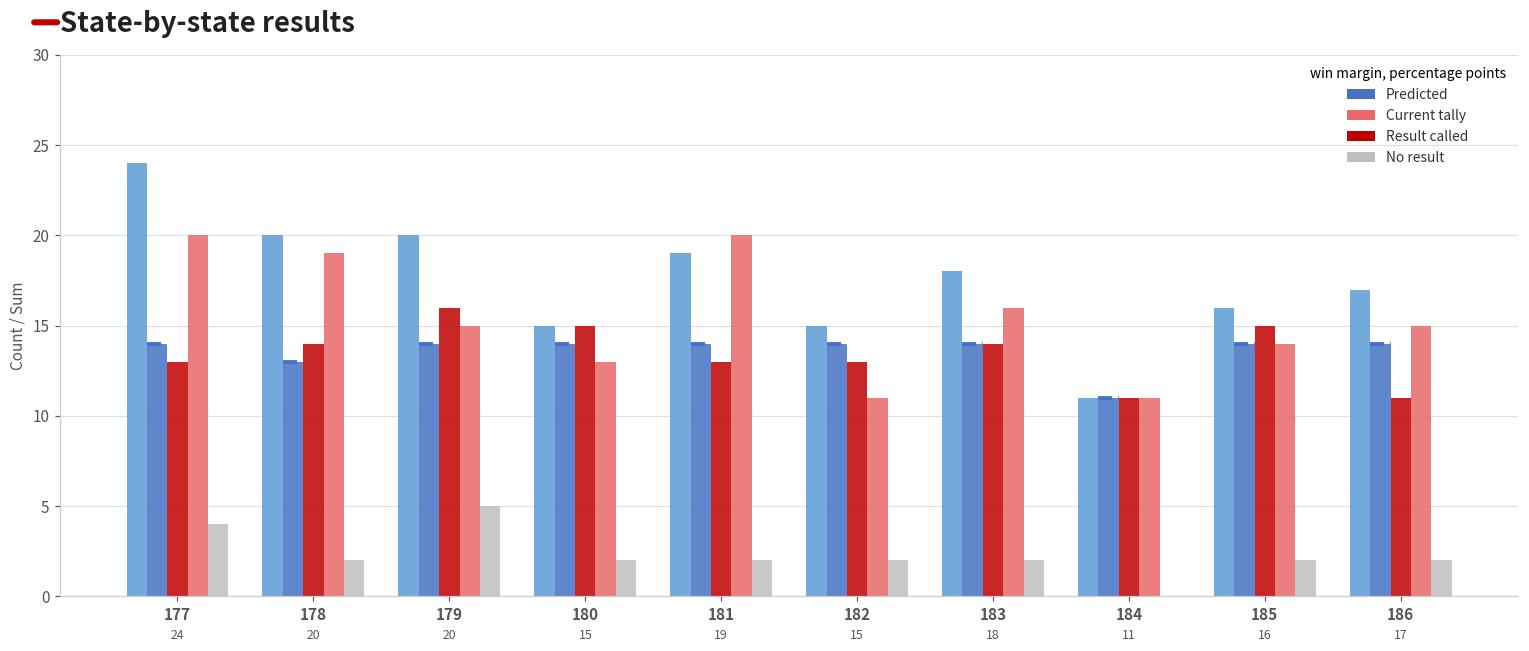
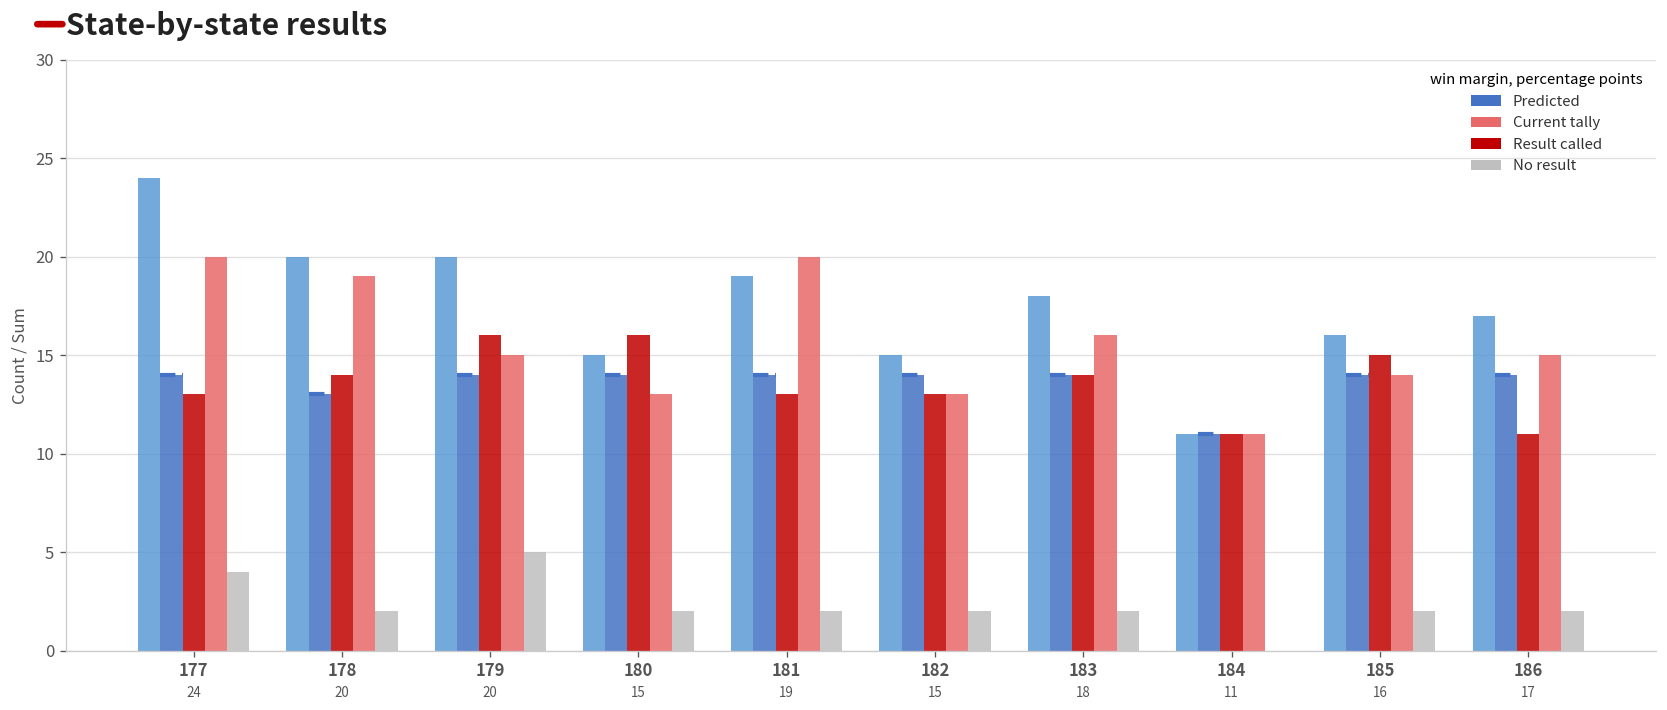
  {
    "Result called": {
      "177": 13,
      "178": 14,
      "179": 16,
-     "180": 15,
+     "180": 16,
      "181": 13,
      "182": 13,
      "183": 14,
      "184": 11,
      "185": 15,
      "186": 11
    },
    "Current tally": {
      "177": 20,
      "178": 19,
      "179": 15,
      "180": 13,
      "181": 20,
-     "182": 11,
+     "182": 13,
      "183": 16,
      "184": 11,
      "185": 14,
      "186": 15
    },
    "No result": {
      "177": 4,
      "178": 2,
      "179": 5,
      "180": 2,
      "181": 2,
      "182": 2,
      "183": 2,
      "184": 0,
      "185": 2,
      "186": 2
    }
  }
